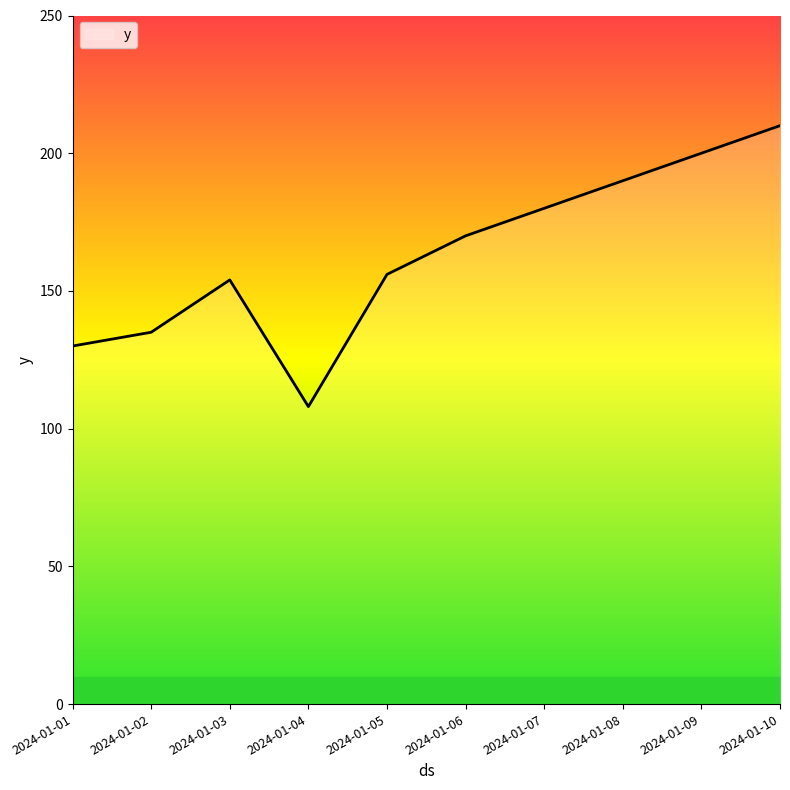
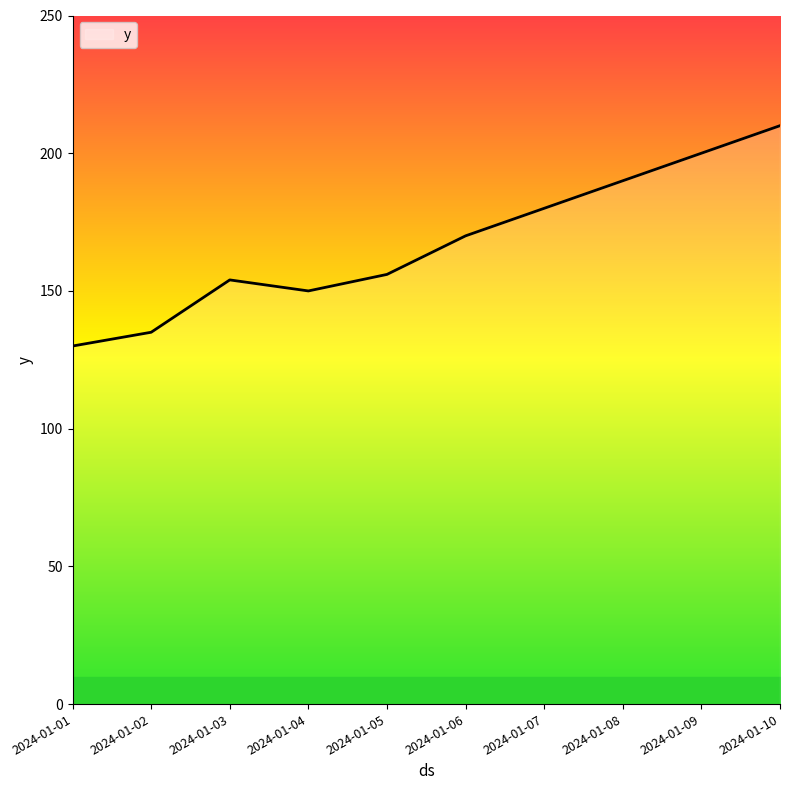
  {
    "y": {
      "2024-01-01": 130,
      "2024-01-02": 135,
      "2024-01-03": 154,
-     "2024-01-04": 108,
+     "2024-01-04": 150,
      "2024-01-05": 156,
      "2024-01-06": 170,
      "2024-01-07": 180,
      "2024-01-08": 190,
      "2024-01-09": 200,
      "2024-01-10": 210
    }
  }
